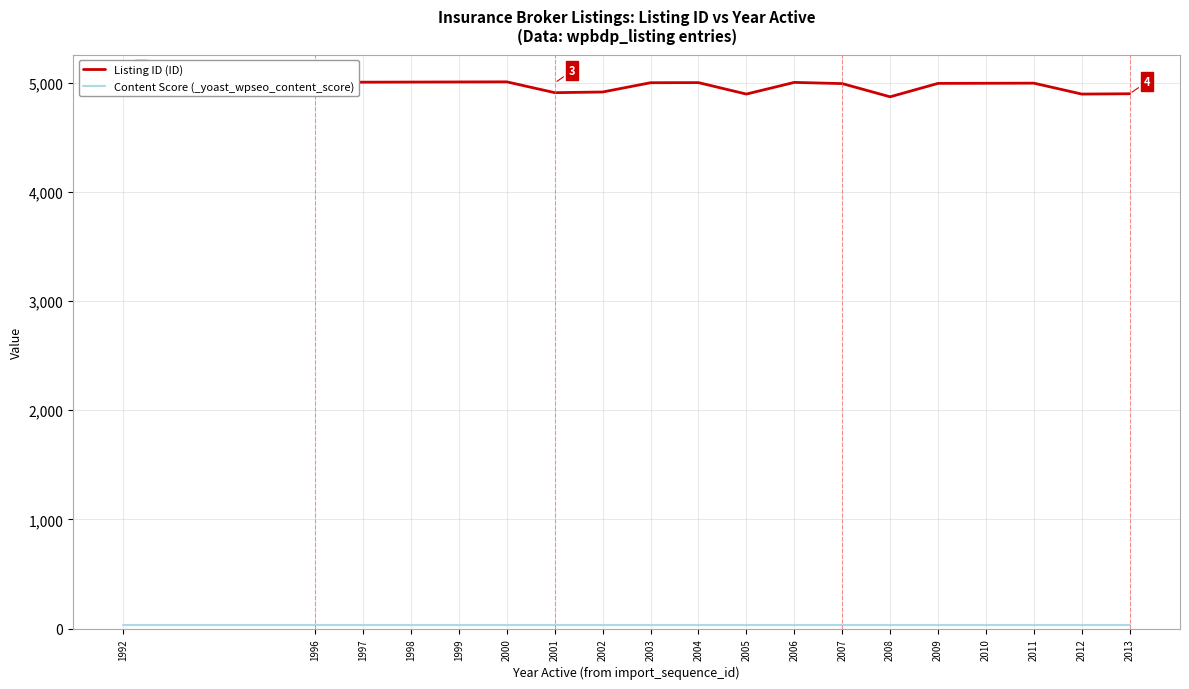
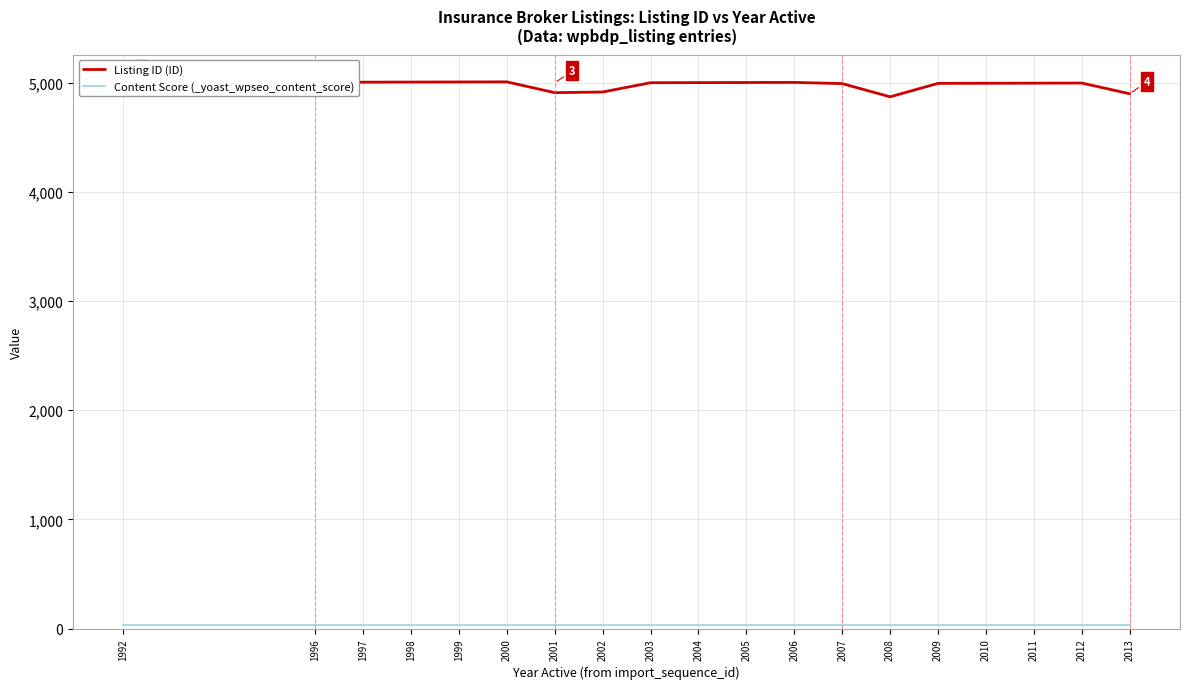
  {
    "Listing ID (ID)": {
      "1997": "5,010",
      "1998": "5,010",
      "1999": "5,010",
      "2000": "5,010",
      "2002": "4,920",
      "2003": "5,000",
      "2004": "5,000",
-     "2005": "4,900",
+     "2005": "5,000",
      "2006": "5,000",
      "2007": "4,990",
      "2008": "4,870",
      "2009": "4,990",
      "2010": "5,000",
      "2011": "5,000",
-     "2012": "4,900"
+     "2012": "5,000"
    },
    "Content Score (_yoast_wpseo_content_score)": {
      "1992": "30",
      "1996": "30",
      "1997": "30",
      "1998": "30",
      "1999": "30",
      "2000": "30",
      "2001": "30",
      "2002": "30",
      "2003": "30",
      "2004": "30",
      "2005": "30",
      "2006": "30",
      "2007": "30",
      "2008": "30",
      "2009": "30",
      "2010": "30",
      "2011": "30",
      "2012": "30",
      "2013": "30"
    }
  }
